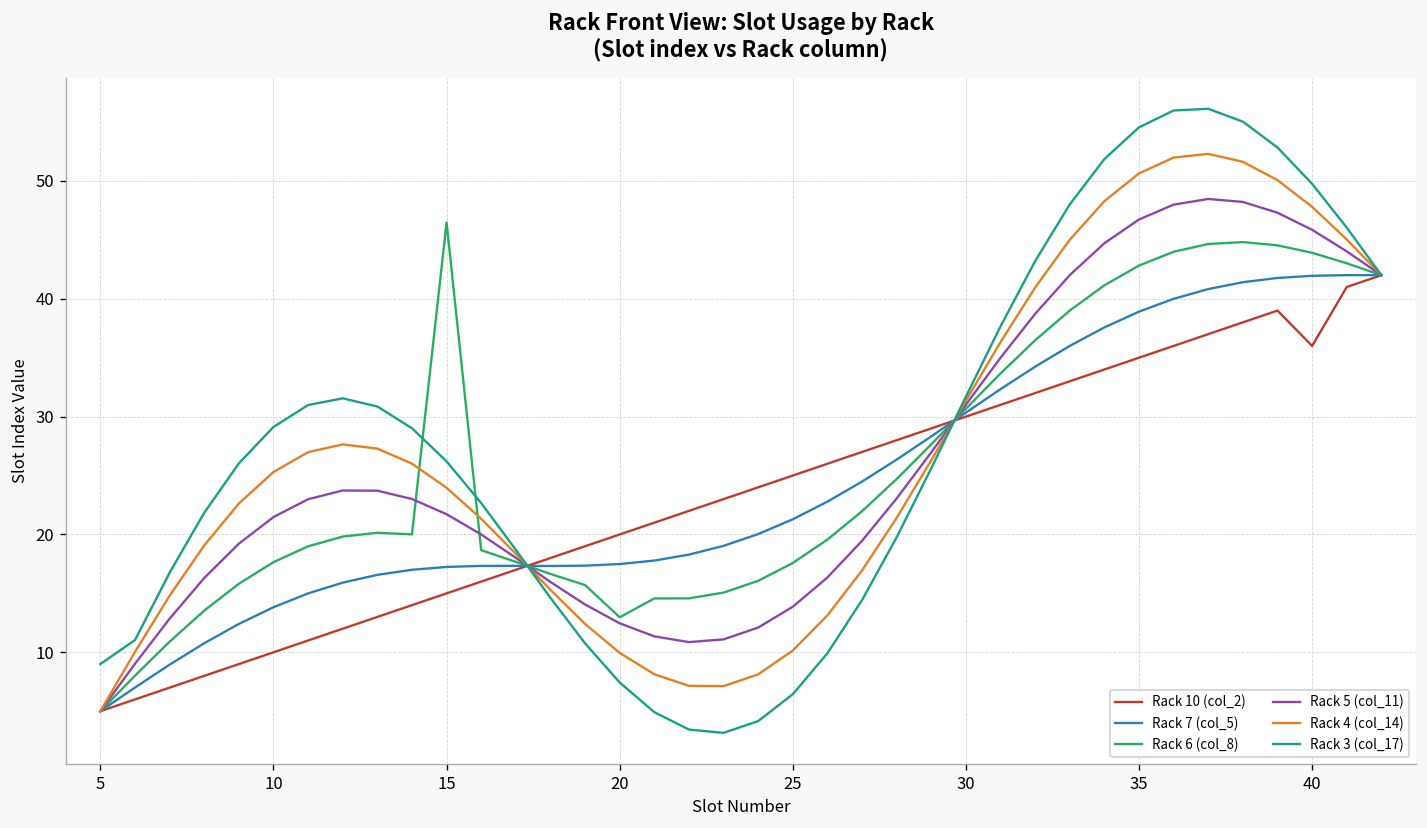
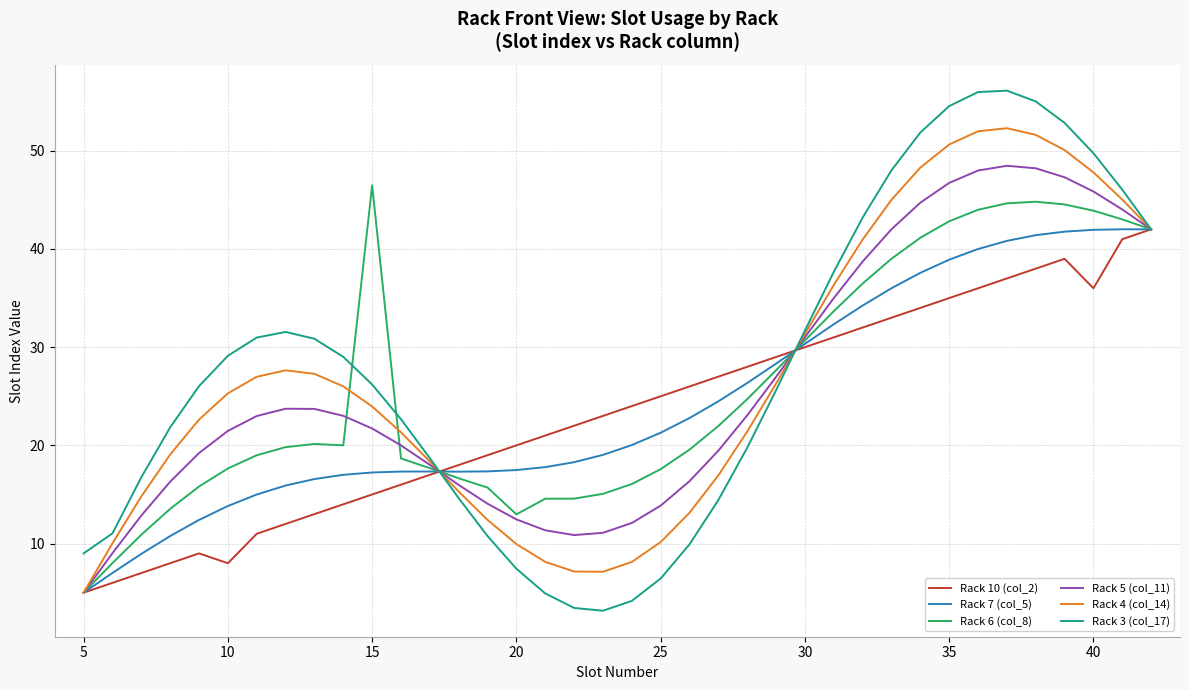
  {
    "Rack 10 (col_2)": {
-     "10": 10,
+     "10": 8,
      "15": 15,
      "20": 20,
      "25": 25,
      "30": 30,
      "35": 35,
      "40": 36
    },
    "Rack 7 (col_5)": {
      "10": 14,
      "15": 17,
      "20": 17,
      "25": 21,
      "30": 30,
      "35": 39,
      "40": 42
    },
    "Rack 5 (col_11)": {
      "10": 21,
      "15": 22,
      "20": 12,
      "25": 14,
      "30": 31,
      "35": 47,
      "40": 46
    },
    "Rack 4 (col_14)": {
      "10": 25,
      "15": 24,
      "20": 10,
      "25": 10,
      "30": 31,
      "35": 51,
      "40": 48
    }
  }
